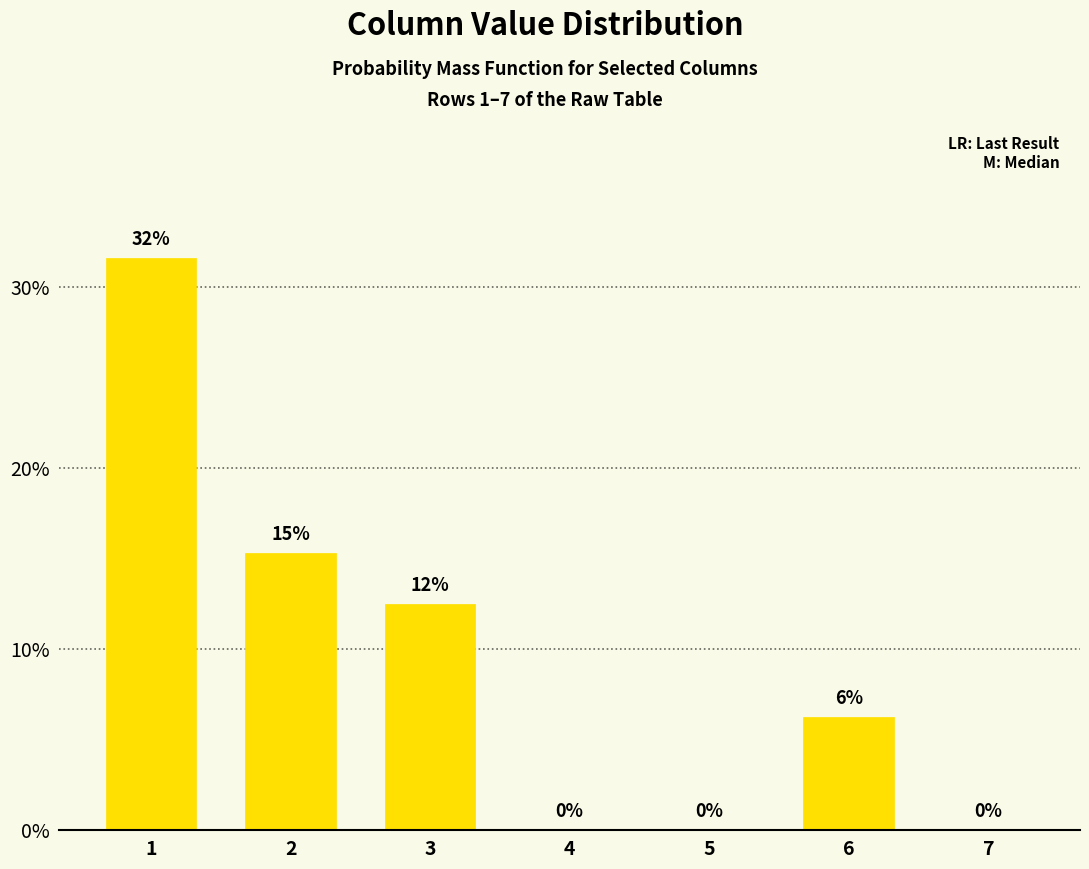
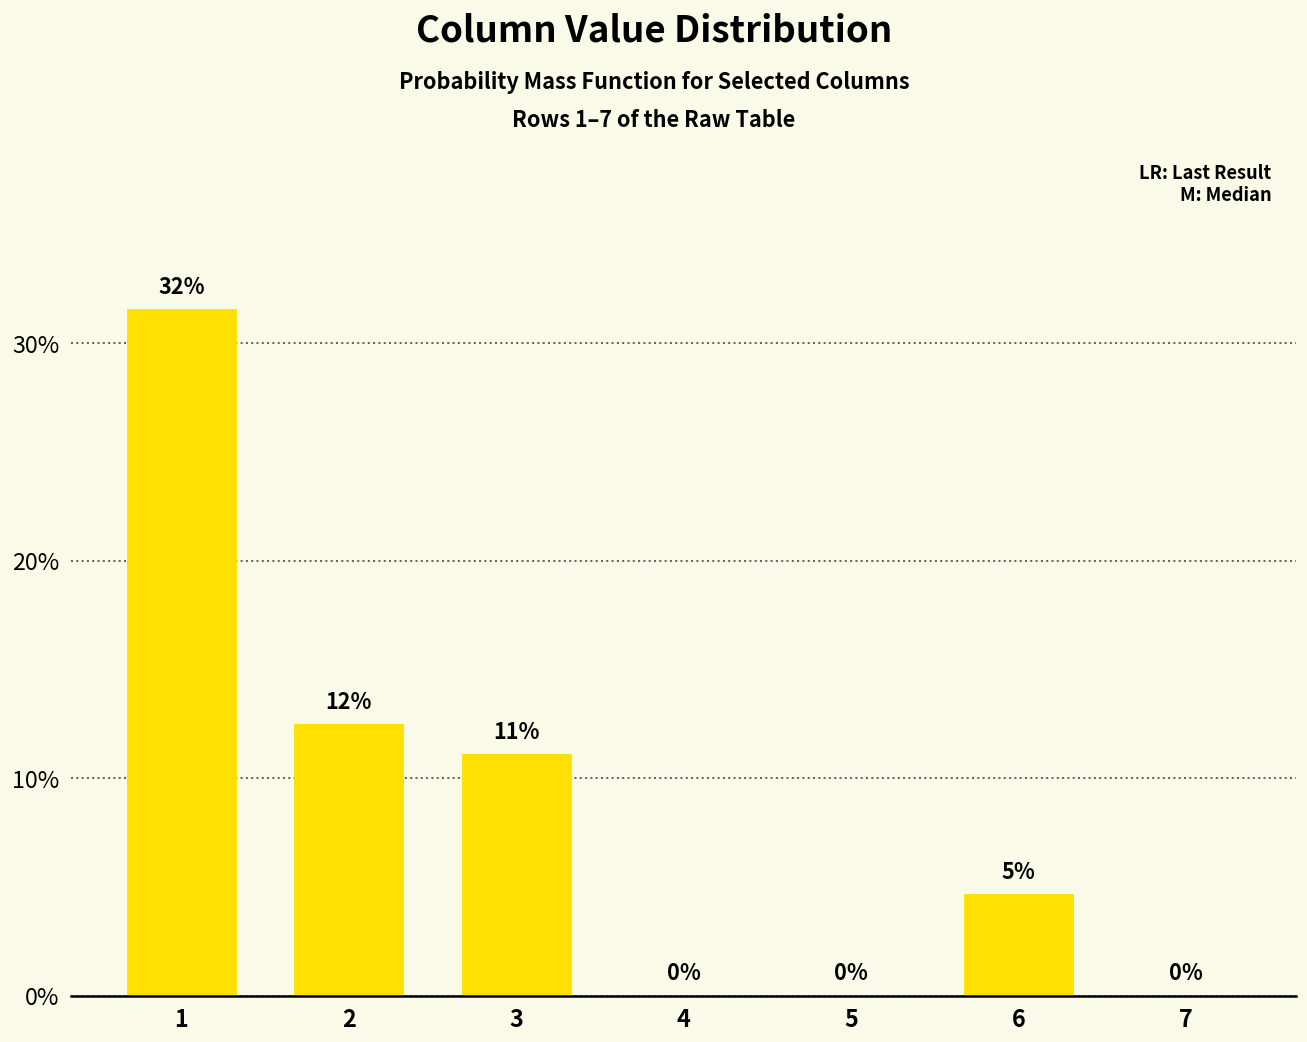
  {
    "1": "32%",
-   "2": "15%",
-   "3": "12%",
+   "2": "12%",
+   "3": "11%",
    "4": "0%",
    "5": "0%",
-   "6": "6%",
+   "6": "5%",
    "7": "0%"
  }
